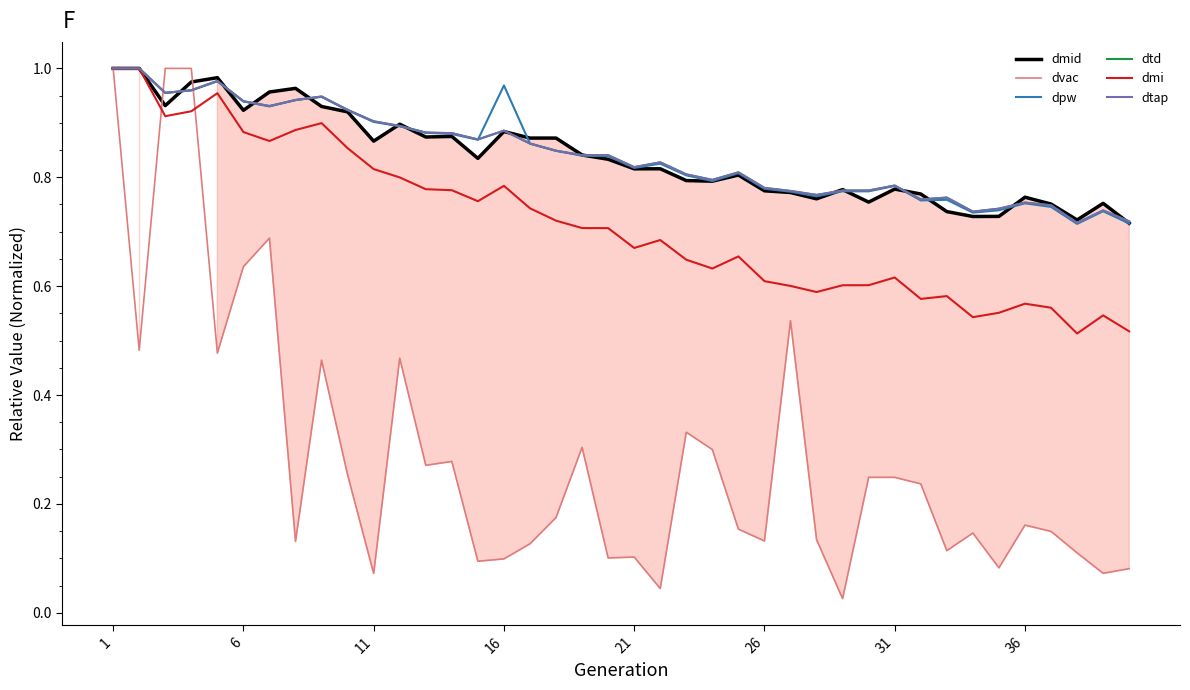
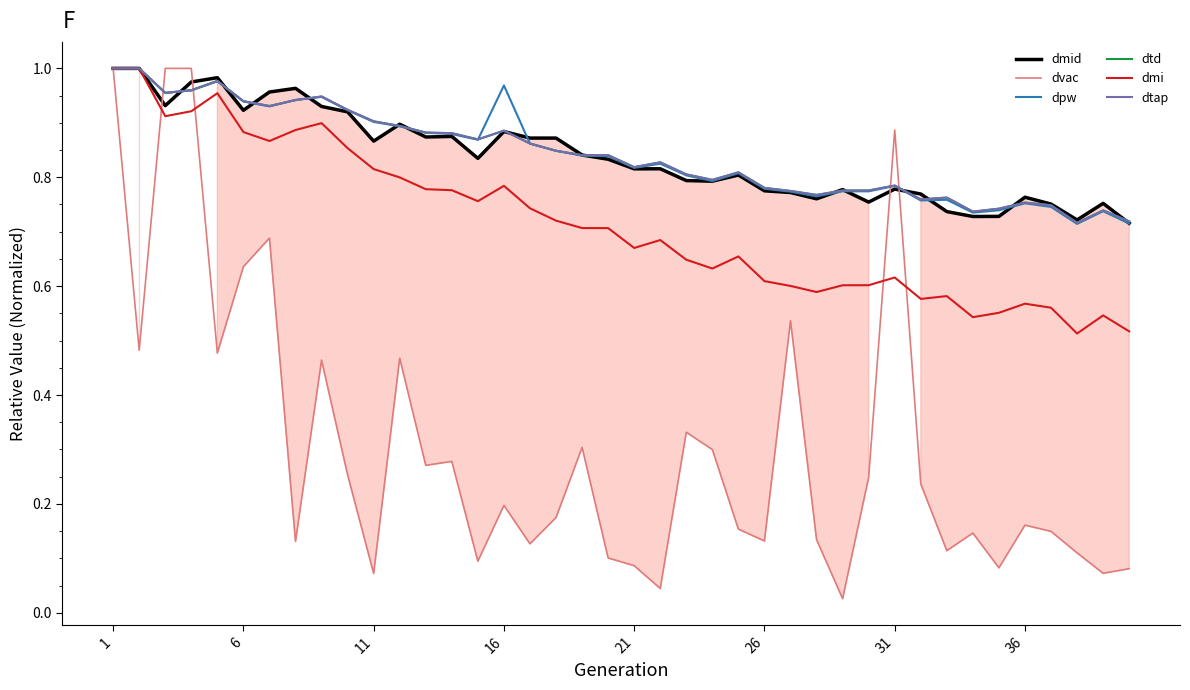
  {
    "dmid": {
      "6": 0.92,
      "11": 0.87,
      "31": 0.78,
      "36": 0.76
    },
    "dvac": {
      "6": 0.64,
      "11": 0.07,
-     "16": 0.10,
-     "21": 0.10,
+     "16": 0.20,
+     "21": 0.09,
      "26": 0.13,
-     "31": 0.25,
+     "31": 0.89,
      "36": 0.16
    },
    "dpw": {
      "16": 0.97
    },
    "dmi": {
      "6": 0.88,
      "11": 0.82,
      "16": 0.78,
      "21": 0.67,
      "26": 0.61,
      "31": 0.62,
      "36": 0.57
    }
  }
